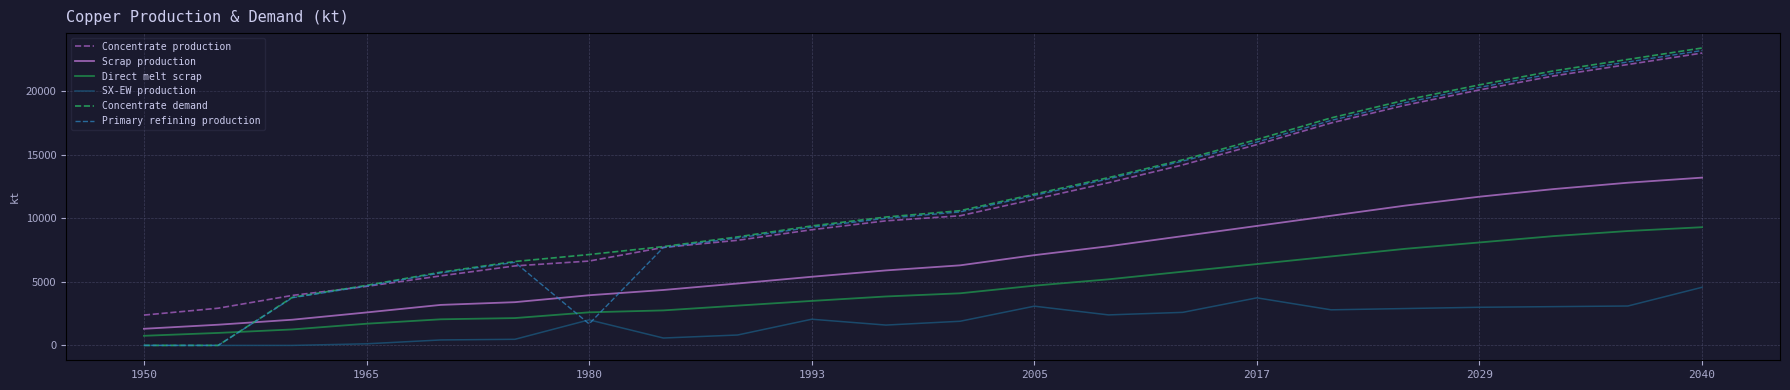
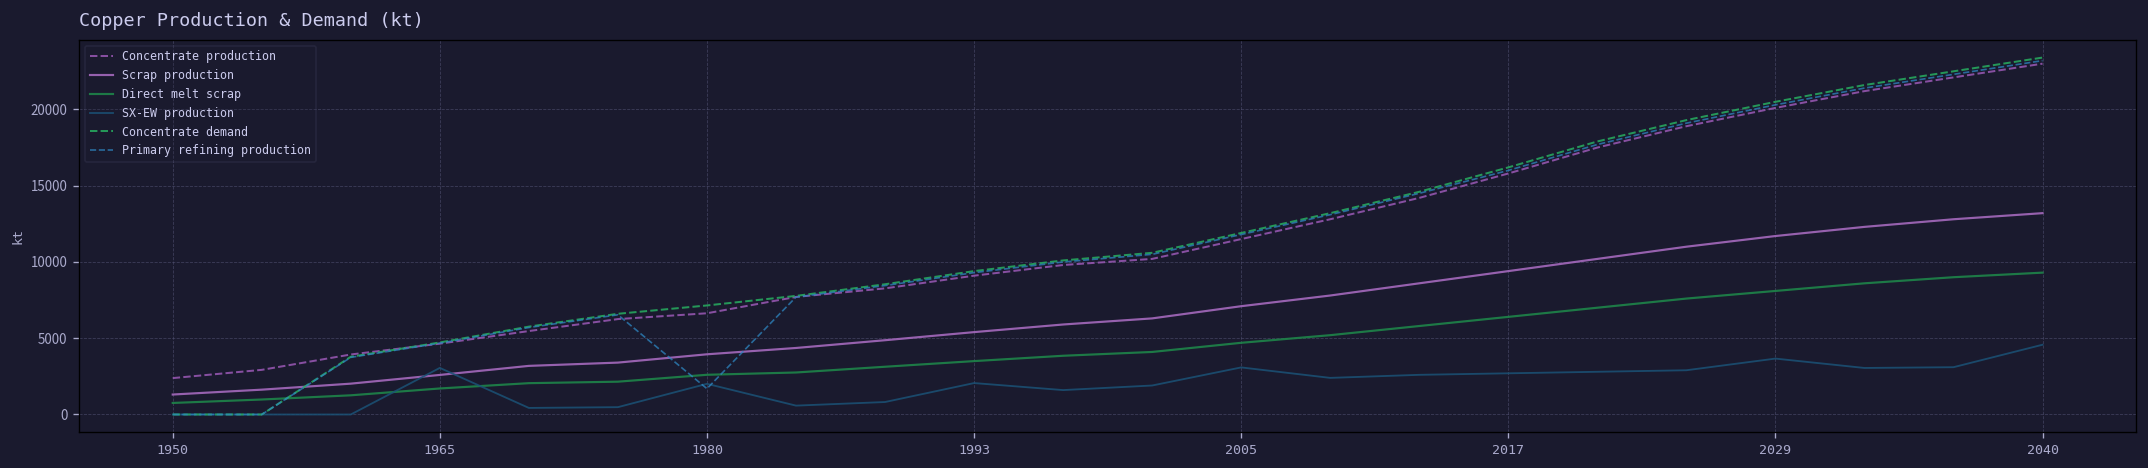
  {
    "SX-EW production": {
-     "1965": 100,
+     "1965": 3100,
      "1980": 2000,
      "1993": 2100,
      "2005": 3100,
-     "2017": 3700,
-     "2029": 3000,
+     "2017": 2700,
+     "2029": 3700,
      "2040": 4600
    },
    "Primary refining production": {
      "1980": 1700
    }
  }
